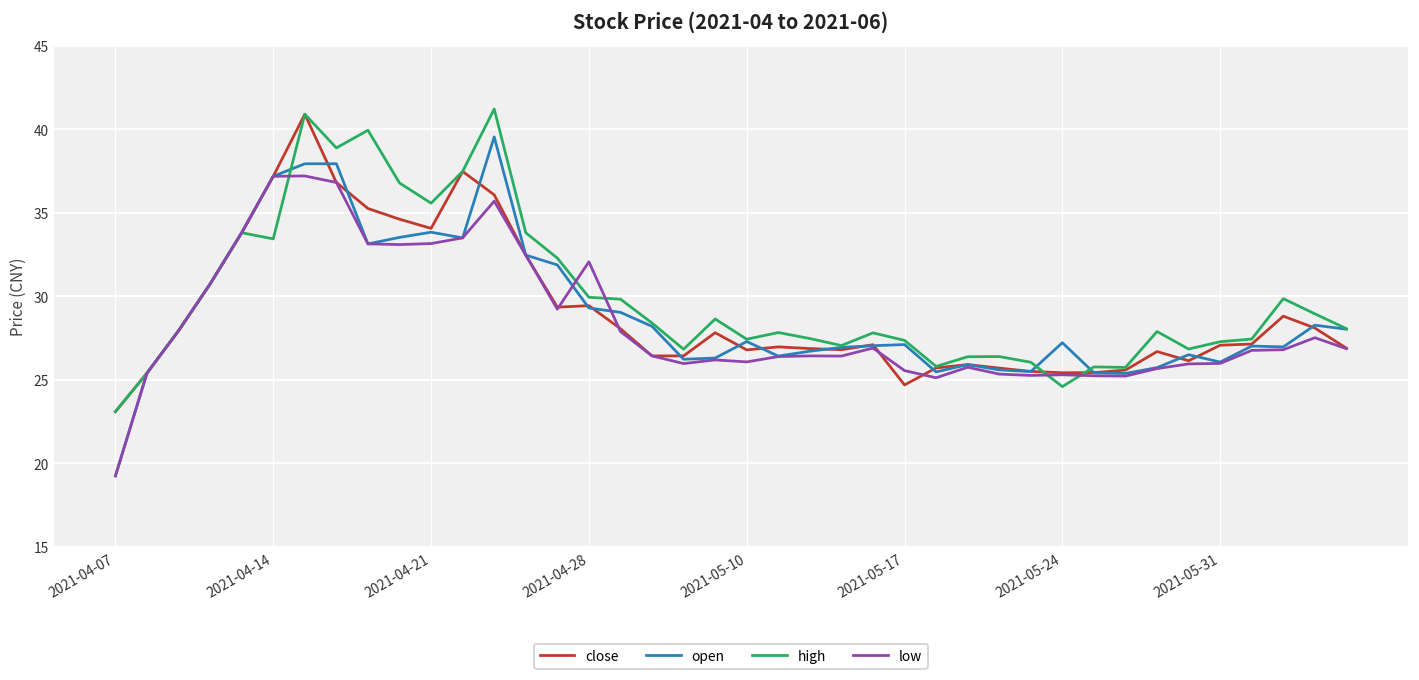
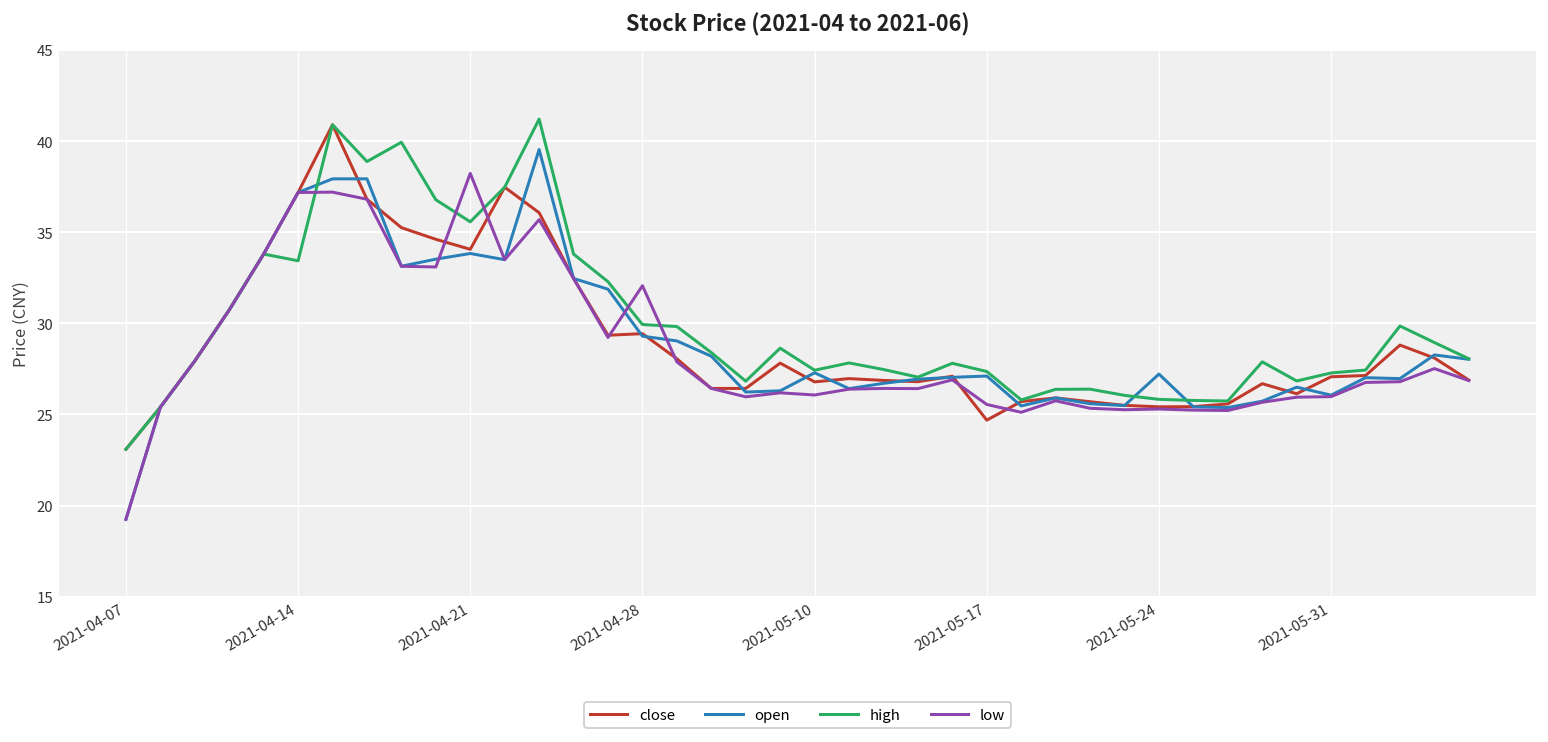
  {
    "close": {
      "2021-04-21": 34.1,
      "2021-05-10": 26.8,
      "2021-05-17": 24.7,
      "2021-05-31": 27.1
    },
    "open": {
      "2021-04-21": 33.8,
      "2021-05-17": 27.1,
      "2021-05-24": 27.2
    },
    "high": {
      "2021-04-14": 33.4,
      "2021-04-21": 35.6,
      "2021-04-28": 29.9,
      "2021-05-17": 27.4,
-     "2021-05-24": 24.6,
+     "2021-05-24": 25.8,
      "2021-05-31": 27.3
    },
    "low": {
-     "2021-04-21": 33.2,
+     "2021-04-21": 38.2,
      "2021-04-28": 32.1,
      "2021-05-10": 26.1,
      "2021-05-17": 25.6
    }
  }
